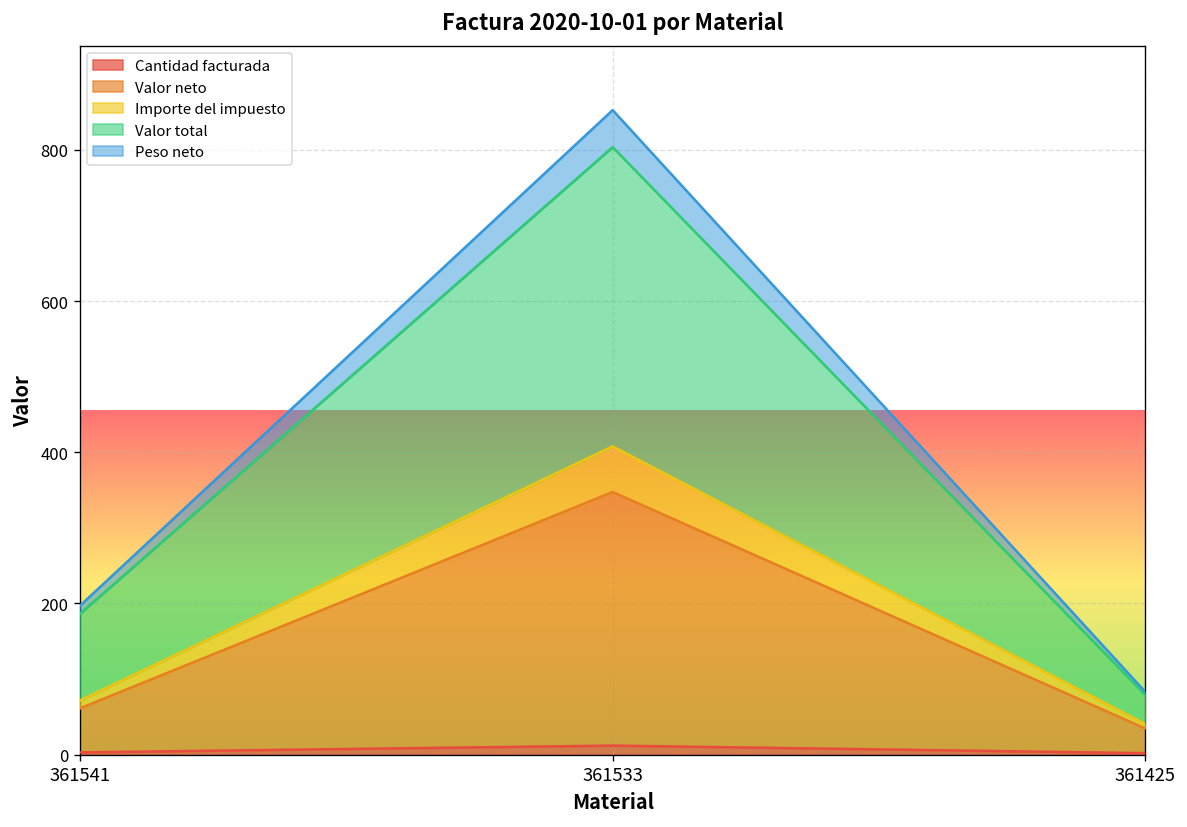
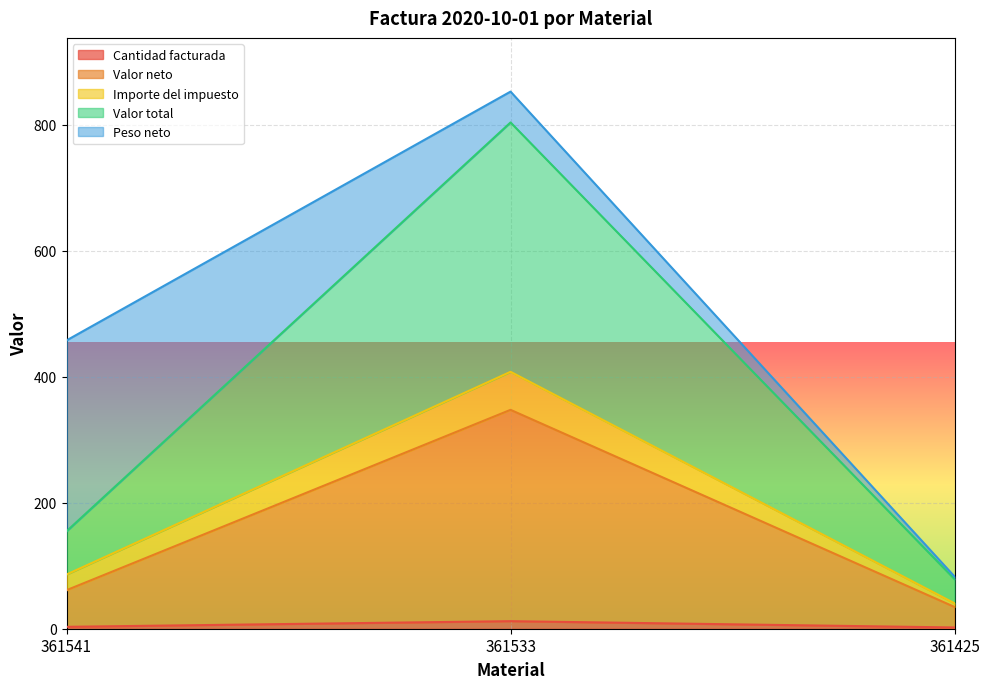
  {
    "Importe del impuesto": {
-     "361541": 10,
+     "361541": 20,
      "361533": 60,
      "361425": 10
    },
    "Valor total": {
-     "361541": 110,
+     "361541": 70,
      "361533": 400
    },
    "Peso neto": {
-     "361541": 10,
+     "361541": 300,
      "361533": 50
    }
  }
